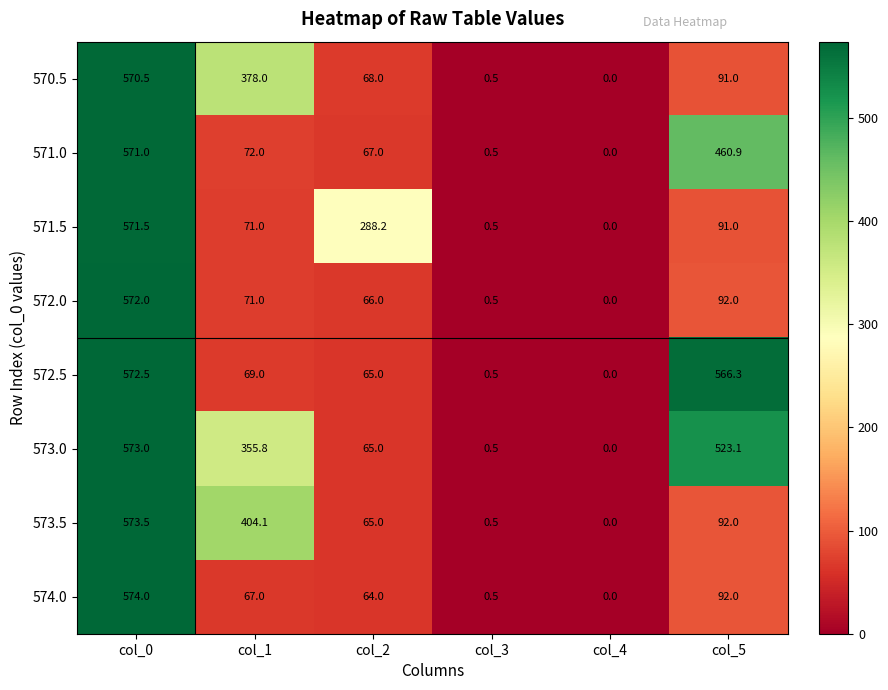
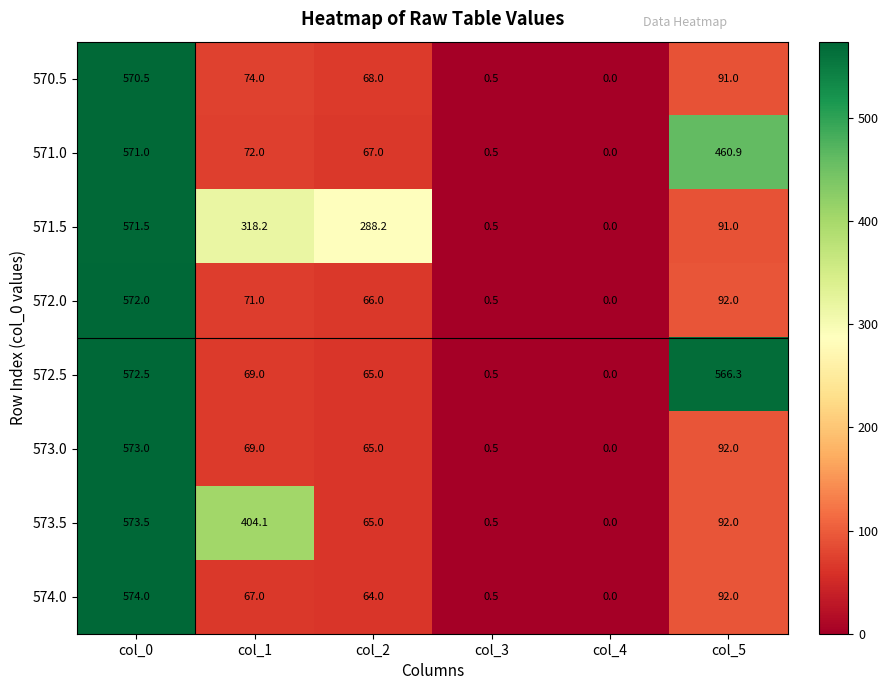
  {
    "570.5": {
      "col_0": 570.5,
-     "col_1": 378.0,
+     "col_1": 74.0,
      "col_2": 68.0,
      "col_3": 0.5,
      "col_4": 0.0,
      "col_5": 91.0
    },
    "571.0": {
      "col_0": 571.0,
      "col_1": 72.0,
      "col_2": 67.0,
      "col_3": 0.5,
      "col_4": 0.0,
      "col_5": 460.9
    },
    "571.5": {
      "col_0": 571.5,
-     "col_1": 71.0,
+     "col_1": 318.2,
      "col_2": 288.2,
      "col_3": 0.5,
      "col_4": 0.0,
      "col_5": 91.0
    },
    "572.0": {
      "col_0": 572.0,
      "col_1": 71.0,
      "col_2": 66.0,
      "col_3": 0.5,
      "col_4": 0.0,
      "col_5": 92.0
    },
    "572.5": {
      "col_0": 572.5,
      "col_1": 69.0,
      "col_2": 65.0,
      "col_3": 0.5,
      "col_4": 0.0,
      "col_5": 566.3
    },
    "573.0": {
      "col_0": 573.0,
-     "col_1": 355.8,
+     "col_1": 69.0,
      "col_2": 65.0,
      "col_3": 0.5,
      "col_4": 0.0,
-     "col_5": 523.1
+     "col_5": 92.0
    },
    "573.5": {
      "col_0": 573.5,
      "col_1": 404.1,
      "col_2": 65.0,
      "col_3": 0.5,
      "col_4": 0.0,
      "col_5": 92.0
    },
    "574.0": {
      "col_0": 574.0,
      "col_1": 67.0,
      "col_2": 64.0,
      "col_3": 0.5,
      "col_4": 0.0,
      "col_5": 92.0
    }
  }
